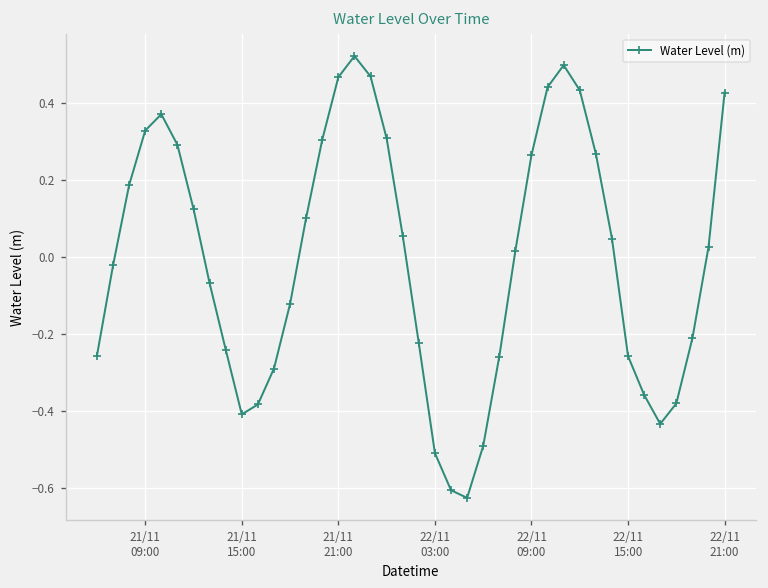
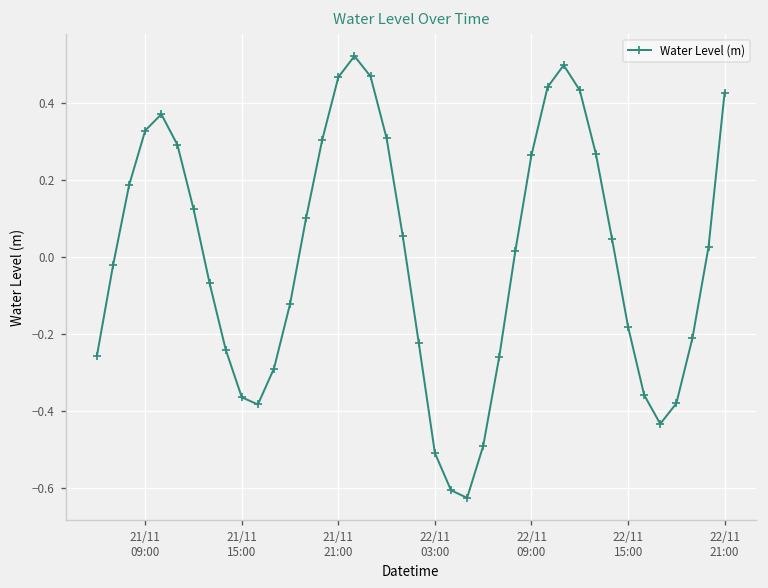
  {
    "21/11 09:00": 0.33,
-   "21/11 15:00": -0.41,
+   "21/11 15:00": -0.37,
    "21/11 21:00": 0.47,
    "22/11 03:00": -0.51,
    "22/11 09:00": 0.26,
-   "22/11 15:00": -0.26,
+   "22/11 15:00": -0.18,
    "22/11 21:00": 0.43
  }
